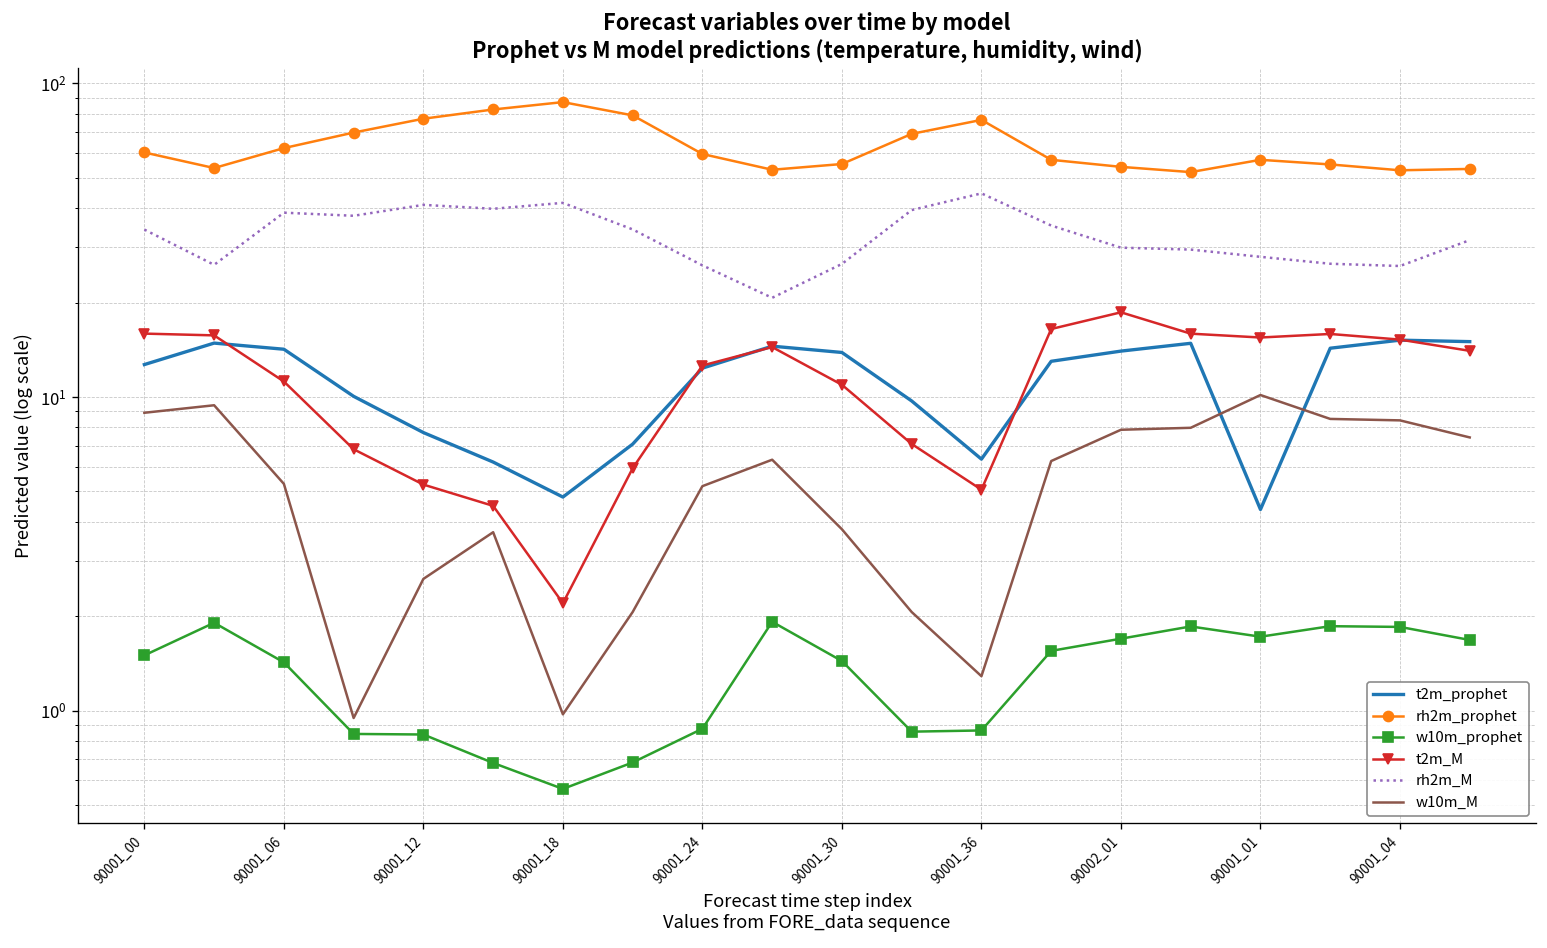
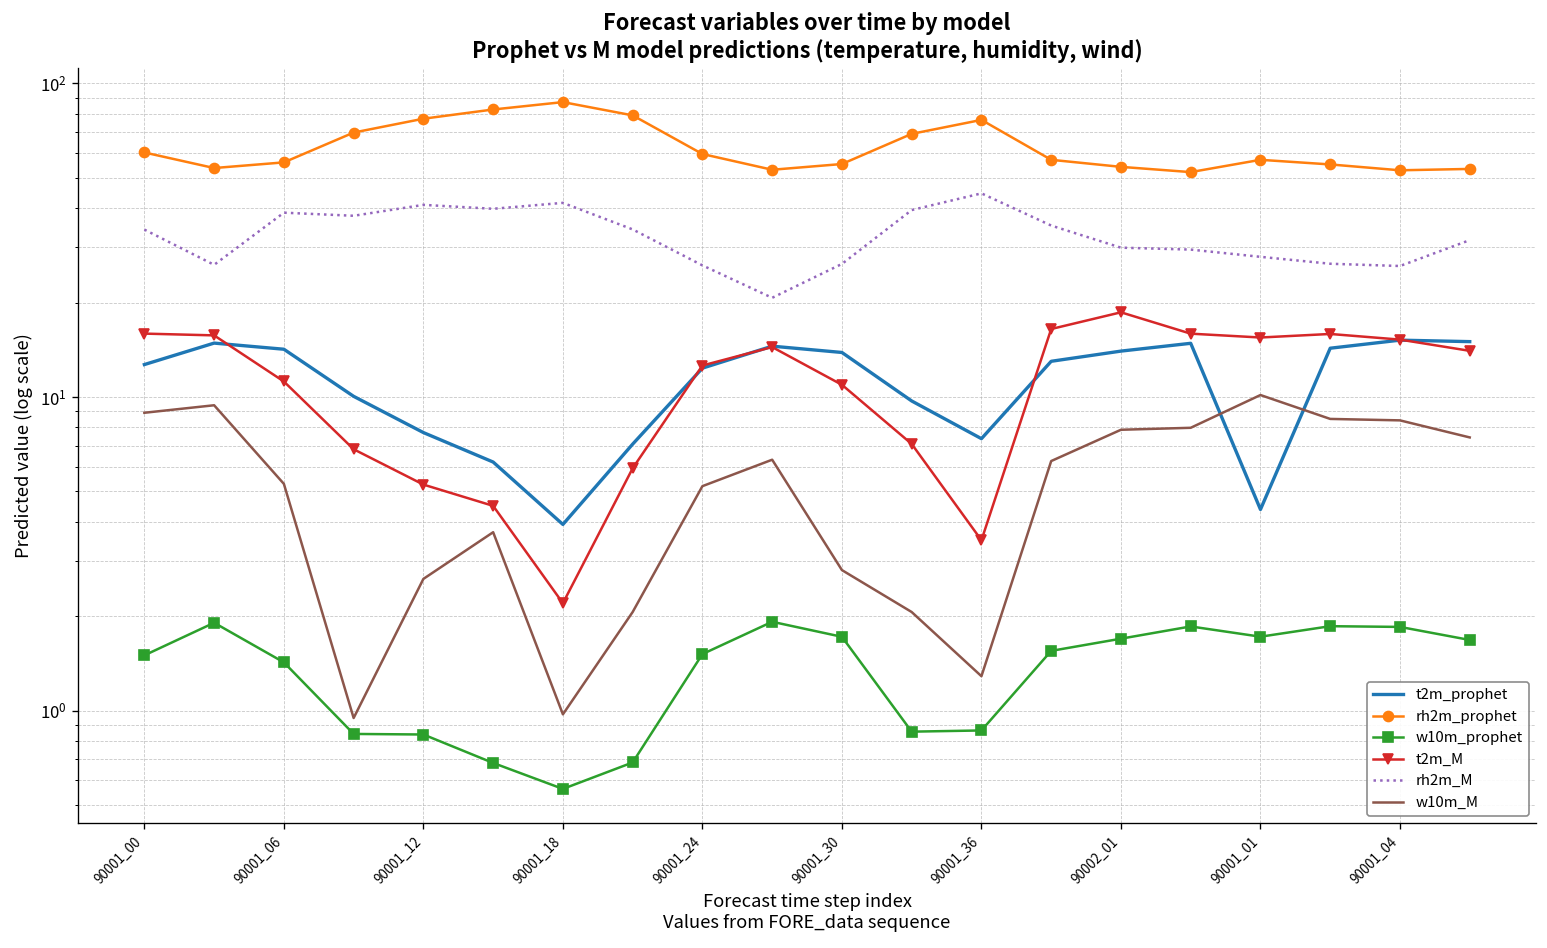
  {
    "t2m_prophet": {
      "90001_00": 13,
      "90001_06": 14,
      "90001_12": 7.7,
-     "90001_18": 4.8,
+     "90001_18": 3.9,
      "90001_30": 14,
-     "90001_36": 6.3,
+     "90001_36": 7.4,
      "90002_01": 14,
      "90001_01": 4.4
    },
    "rh2m_prophet": {
      "90001_00": 60,
-     "90001_06": 62,
+     "90001_06": 56,
      "90001_12": 77,
      "90001_18": 87,
      "90001_24": 60,
      "90001_30": 55,
      "90001_36": 77,
      "90002_01": 54,
      "90001_01": 57,
      "90001_04": 53
    },
    "w10m_prophet": {
      "90001_00": 1.5,
      "90001_06": 1.4,
      "90001_12": 0.84,
      "90001_18": 0.56,
-     "90001_24": 0.88,
-     "90001_30": 1.4,
+     "90001_24": 1.5,
+     "90001_30": 1.7,
      "90001_36": 0.87,
      "90002_01": 1.7,
      "90001_01": 1.7,
      "90001_04": 1.9
    },
    "t2m_M": {
      "90001_00": 16,
      "90001_06": 11.2,
      "90001_12": 5.3,
      "90001_18": 2.2,
      "90001_30": 10.9,
-     "90001_36": 5.1,
+     "90001_36": 3.5,
      "90002_01": 19,
      "90001_01": 15
    },
    "rh2m_M": {
      "90001_00": 34,
      "90001_06": 39,
      "90001_12": 41,
      "90001_18": 42,
      "90001_24": 26,
      "90001_30": 27,
      "90001_36": 45,
      "90002_01": 30,
      "90001_01": 28,
      "90001_04": 26
    },
    "w10m_M": {
      "90001_00": 8.9,
      "90001_06": 5.3,
      "90001_12": 2.6,
      "90001_18": 0.97,
      "90001_24": 5.2,
-     "90001_30": 3.8,
+     "90001_30": 2.8,
      "90001_36": 1.3,
      "90002_01": 7.9,
      "90001_01": 10.2,
      "90001_04": 8.4
    }
  }
